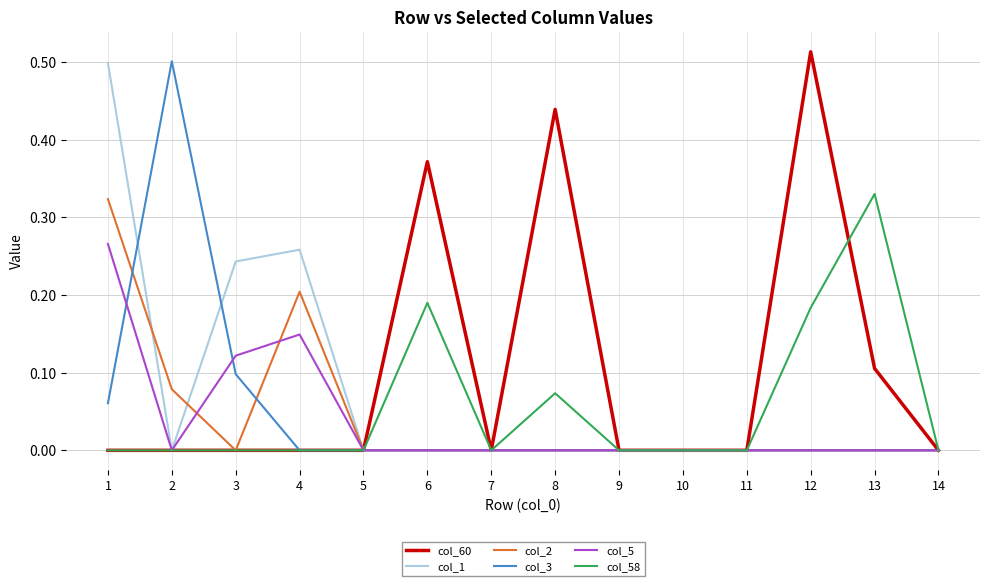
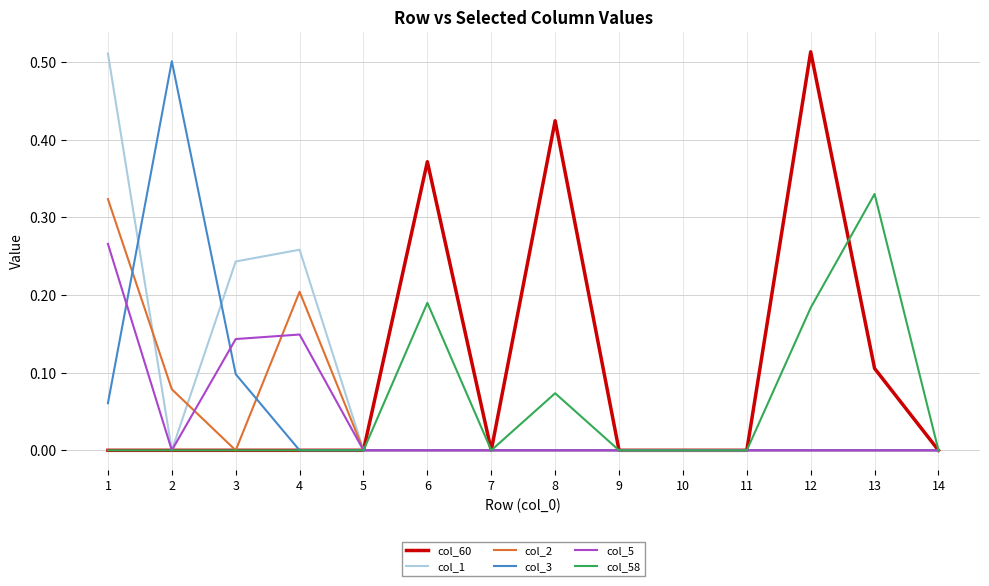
  {
    "col_60": {
      "6": 0.37,
-     "8": 0.44,
+     "8": 0.42,
      "12": 0.51,
      "13": 0.11
    },
    "col_1": {
-     "1": 0.50,
+     "1": 0.51,
      "3": 0.24,
      "4": 0.26
    },
    "col_2": {
      "1": 0.32,
      "2": 0.08,
      "4": 0.20
    },
    "col_3": {
      "1": 0.06,
      "2": 0.50,
      "3": 0.10
    },
    "col_5": {
      "1": 0.27,
-     "3": 0.12,
+     "3": 0.14,
      "4": 0.15
    },
    "col_58": {
      "6": 0.19,
      "8": 0.07,
      "12": 0.18,
      "13": 0.33
    }
  }
